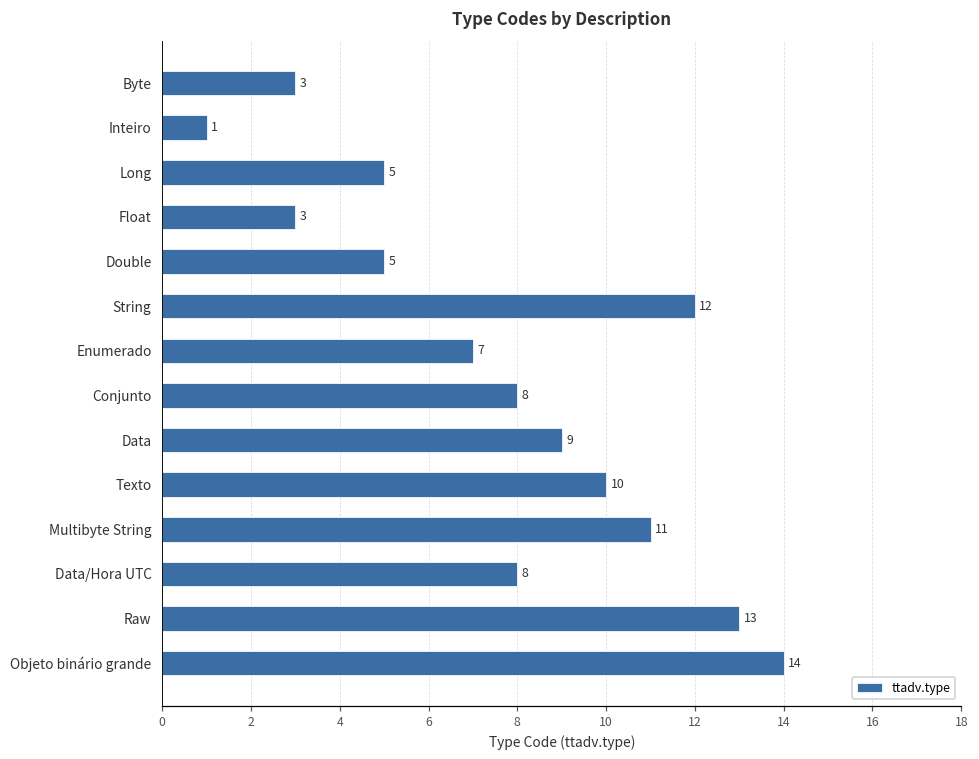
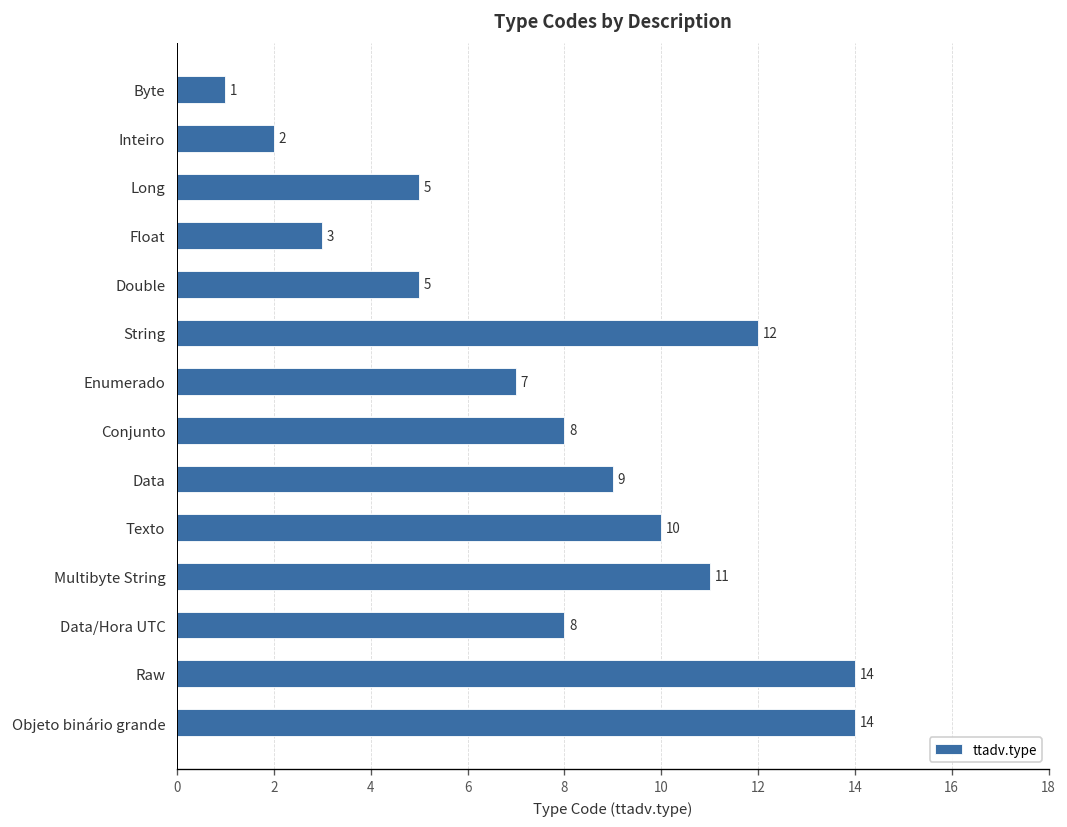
  {
-   "Byte": 3,
-   "Inteiro": 1,
+   "Byte": 1,
+   "Inteiro": 2,
    "Long": 5,
    "Float": 3,
    "Double": 5,
    "String": 12,
    "Enumerado": 7,
    "Conjunto": 8,
    "Data": 9,
    "Texto": 10,
    "Multibyte String": 11,
    "Data/Hora UTC": 8,
-   "Raw": 13,
+   "Raw": 14,
    "Objeto binário grande": 14
  }
